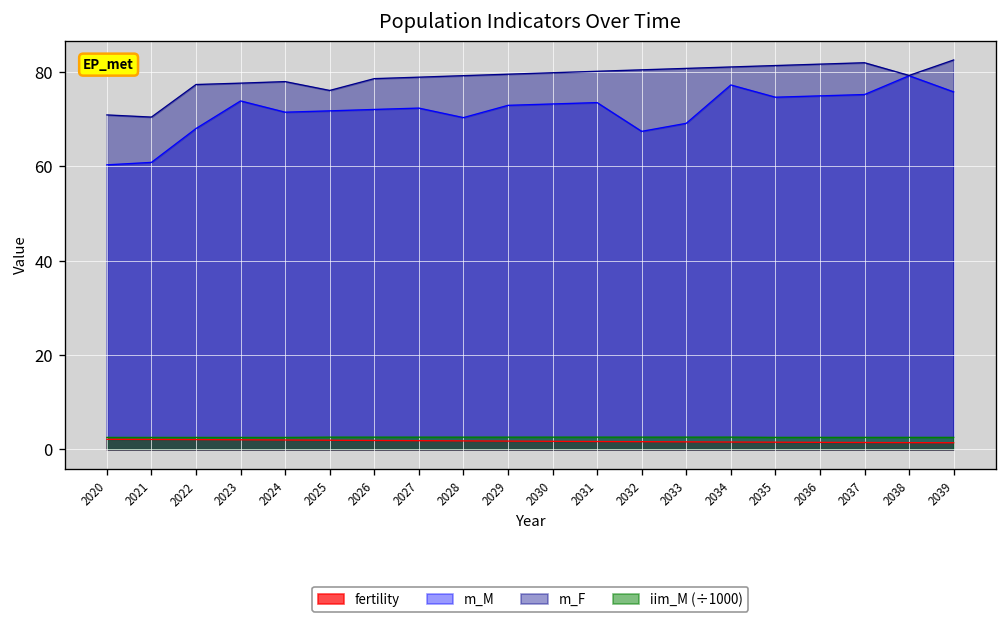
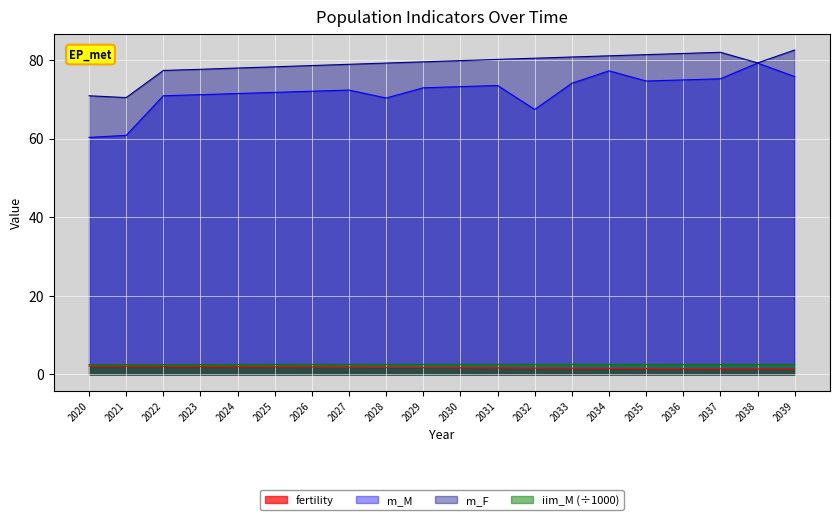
  {
    "fertility": {
      "2026": 2,
      "2027": 2,
      "2028": 2,
      "2029": 2,
      "2030": 2,
      "2031": 2,
      "2032": 2,
      "2033": 2,
      "2034": 2,
      "2035": 2,
      "2036": 1,
      "2037": 1,
      "2038": 1,
      "2039": 1
    },
    "m_M": {
      "2020": 60,
      "2021": 61,
-     "2022": 68,
-     "2023": 74,
+     "2022": 71,
+     "2023": 71,
      "2024": 71,
      "2025": 72,
      "2026": 72,
      "2027": 72,
      "2028": 70,
      "2029": 73,
      "2030": 73,
      "2031": 74,
      "2032": 67,
-     "2033": 69,
+     "2033": 74,
      "2034": 77,
      "2035": 75,
      "2036": 75,
      "2037": 75,
      "2039": 76
    },
    "m_F": {
      "2020": 71,
      "2021": 70,
      "2022": 77,
      "2023": 78,
      "2024": 78,
-     "2025": 76,
+     "2025": 78,
      "2026": 79,
      "2027": 79,
      "2028": 79,
      "2029": 80,
      "2030": 80,
      "2031": 80,
      "2032": 80,
      "2033": 81,
      "2034": 81,
      "2035": 81,
      "2036": 82,
      "2037": 82,
      "2039": 83
    },
    "iim_M (÷1000)": {
      "2026": 3,
      "2027": 3,
      "2028": 3,
      "2029": 3,
      "2030": 3,
      "2031": 3,
      "2032": 3,
      "2033": 3,
      "2034": 3,
      "2035": 3,
      "2036": 3,
      "2037": 3,
      "2038": 3,
      "2039": 3
    }
  }
